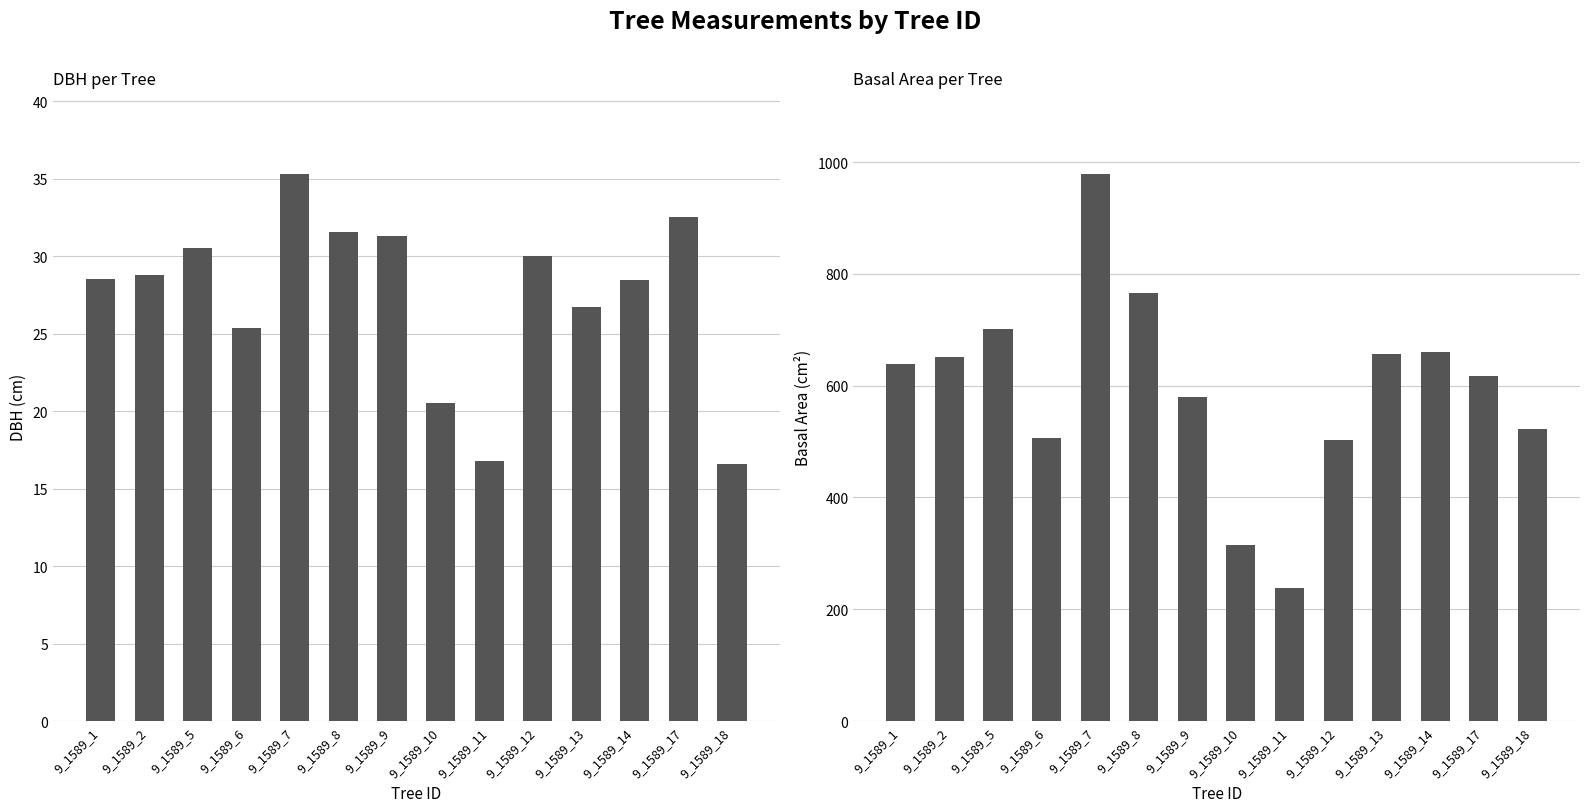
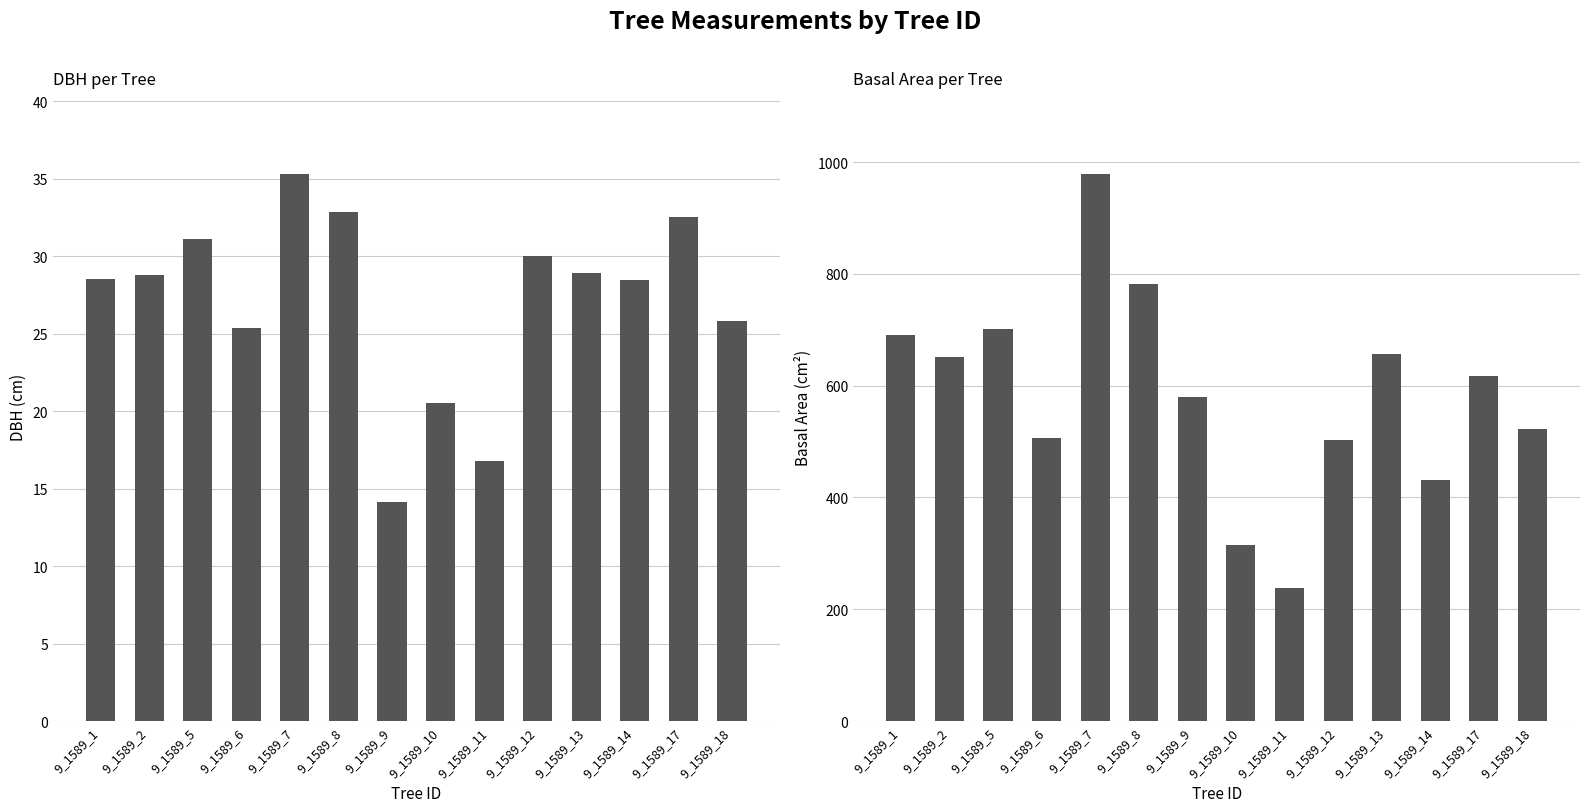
  {
    "DBH per Tree": {
      "9_1589_1": 28.5,
      "9_1589_2": 28.8,
-     "9_1589_5": 30.5,
+     "9_1589_5": 31.1,
      "9_1589_6": 25.4,
      "9_1589_7": 35.3,
-     "9_1589_8": 31.5,
-     "9_1589_9": 31.3,
+     "9_1589_8": 32.9,
+     "9_1589_9": 14.2,
      "9_1589_10": 20.5,
      "9_1589_11": 16.8,
      "9_1589_12": 30.0,
-     "9_1589_13": 26.7,
+     "9_1589_13": 28.9,
      "9_1589_14": 28.5,
      "9_1589_17": 32.6,
-     "9_1589_18": 16.6
+     "9_1589_18": 25.8
    },
    "Basal Area per Tree": {
-     "9_1589_1": 640,
+     "9_1589_1": 690,
      "9_1589_2": 650,
      "9_1589_5": 700,
      "9_1589_6": 510,
      "9_1589_7": 980,
-     "9_1589_8": 770,
+     "9_1589_8": 780,
      "9_1589_9": 580,
      "9_1589_10": 320,
      "9_1589_11": 240,
      "9_1589_12": 500,
      "9_1589_13": 660,
-     "9_1589_14": 660,
+     "9_1589_14": 430,
      "9_1589_17": 620,
      "9_1589_18": 520
    }
  }
